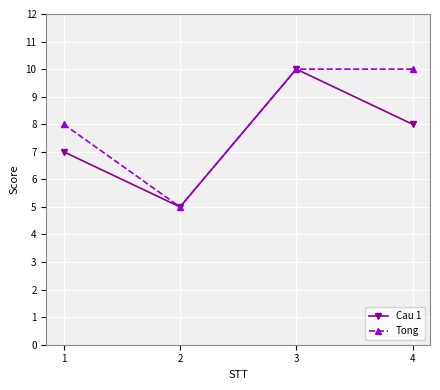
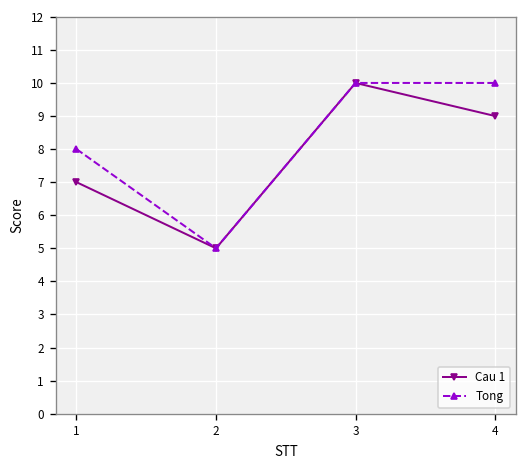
  {
    "Cau 1": {
      "1": 7,
-     "4": 8
+     "4": 9
    },
    "Tong": {
      "1": 8,
      "4": 10
    }
  }
